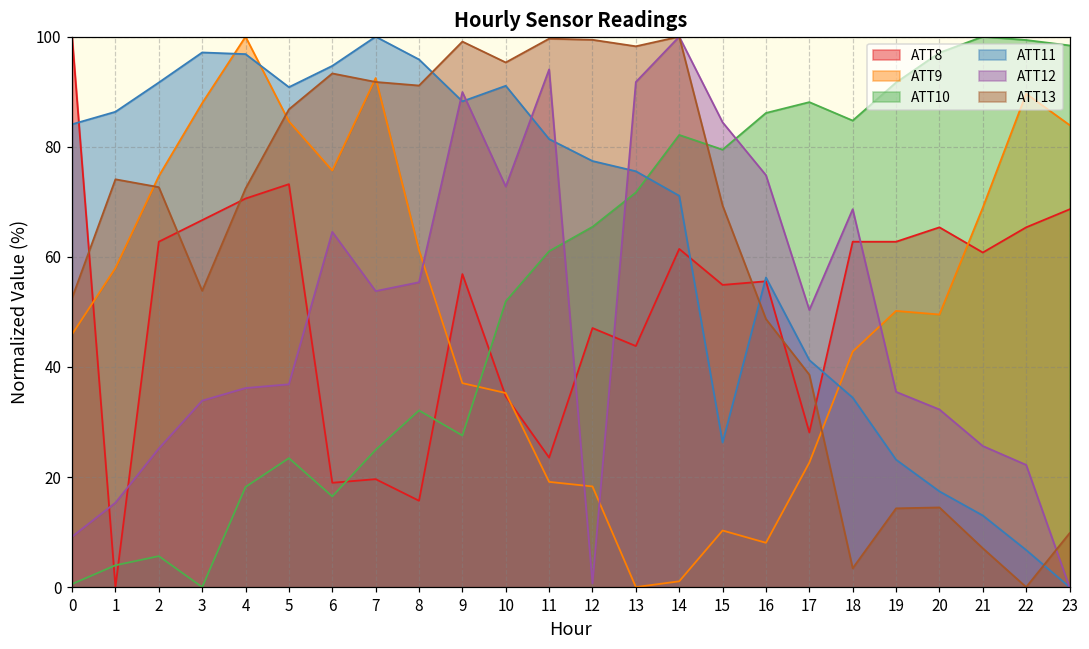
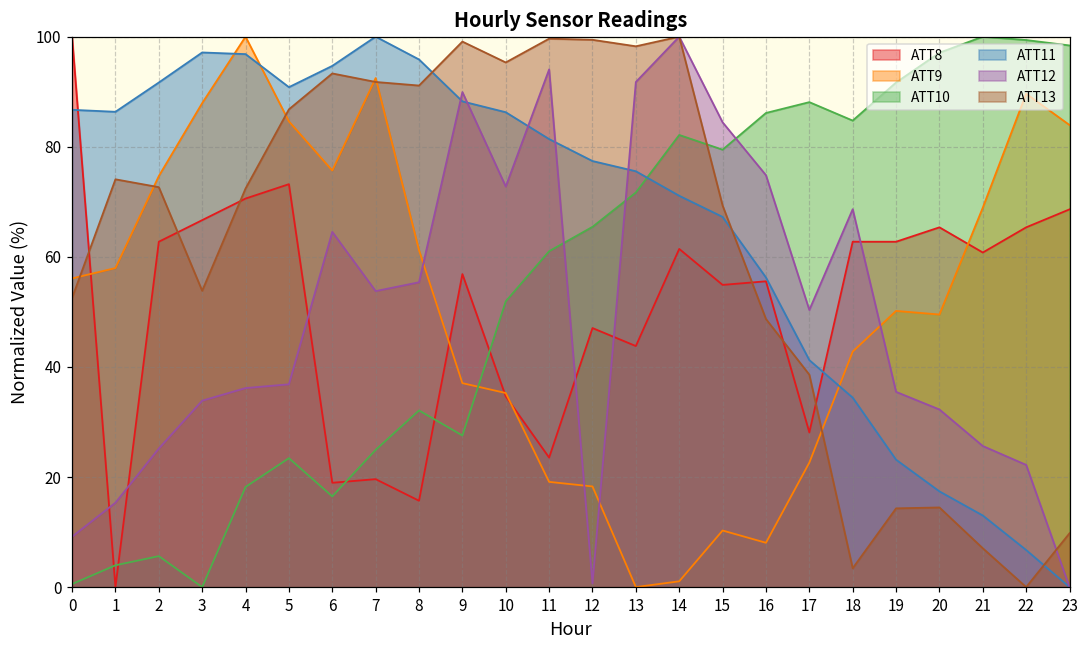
  {
    "ATT9": {
-     "0": 46,
+     "0": 56,
      "1": 58,
      "2": 75,
      "3": 88,
      "4": 100,
      "5": 85,
      "6": 76,
      "7": 92,
      "8": 61,
      "9": 37,
      "10": 35,
      "11": 19,
      "12": 18,
      "13": 0,
      "14": 1,
      "15": 10,
      "16": 8,
      "17": 23,
      "18": 43,
      "19": 50,
      "20": 50,
      "21": 69,
      "23": 84
    },
    "ATT10": {
      "0": 1,
      "1": 4,
      "2": 6,
      "3": 0,
      "4": 18,
      "5": 23,
      "6": 16,
      "7": 25,
      "8": 32,
      "9": 28,
      "10": 52,
      "11": 61,
      "12": 65,
      "13": 72,
      "14": 82,
      "15": 79,
      "16": 86,
      "17": 88,
      "18": 85,
      "21": 100,
      "22": 99,
      "23": 98
    },
    "ATT11": {
-     "0": 84,
+     "0": 87,
      "1": 86,
      "2": 92,
      "3": 97,
      "4": 97,
      "5": 91,
      "6": 95,
      "7": 100,
      "8": 96,
      "9": 88,
-     "10": 91,
+     "10": 86,
      "11": 81,
      "12": 77,
      "13": 76,
      "14": 71,
-     "15": 26,
+     "15": 67,
      "16": 56,
      "17": 41,
      "18": 34,
      "19": 23,
      "20": 17,
      "21": 13,
      "22": 7
    },
    "ATT12": {
      "0": 9,
      "1": 15,
      "2": 25,
      "3": 34,
      "4": 36,
      "5": 37,
      "6": 65,
      "7": 54,
      "8": 55,
      "9": 90,
      "10": 73,
      "11": 94,
      "12": 1,
      "13": 92,
      "15": 84,
      "16": 75,
      "17": 50,
      "18": 69,
      "19": 35,
      "20": 32,
      "21": 26,
      "22": 22
    }
  }
